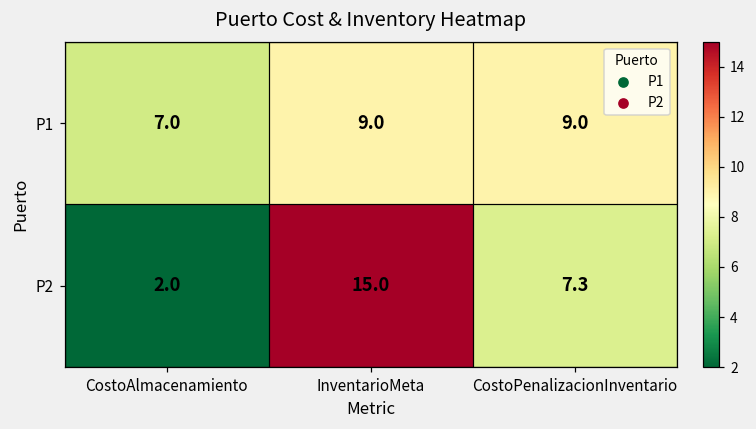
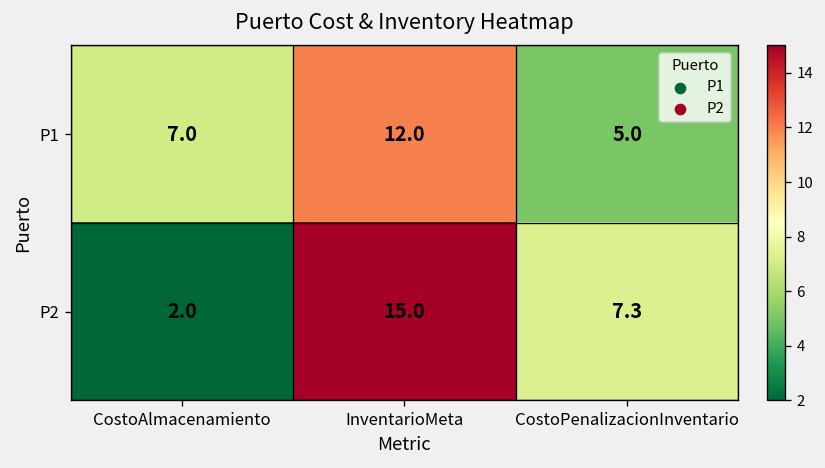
  {
    "P1": {
      "CostoAlmacenamiento": 7.0,
-     "InventarioMeta": 9.0,
-     "CostoPenalizacionInventario": 9.0
+     "InventarioMeta": 12.0,
+     "CostoPenalizacionInventario": 5.0
    },
    "P2": {
      "CostoAlmacenamiento": 2.0,
      "InventarioMeta": 15.0,
      "CostoPenalizacionInventario": 7.3
    }
  }
